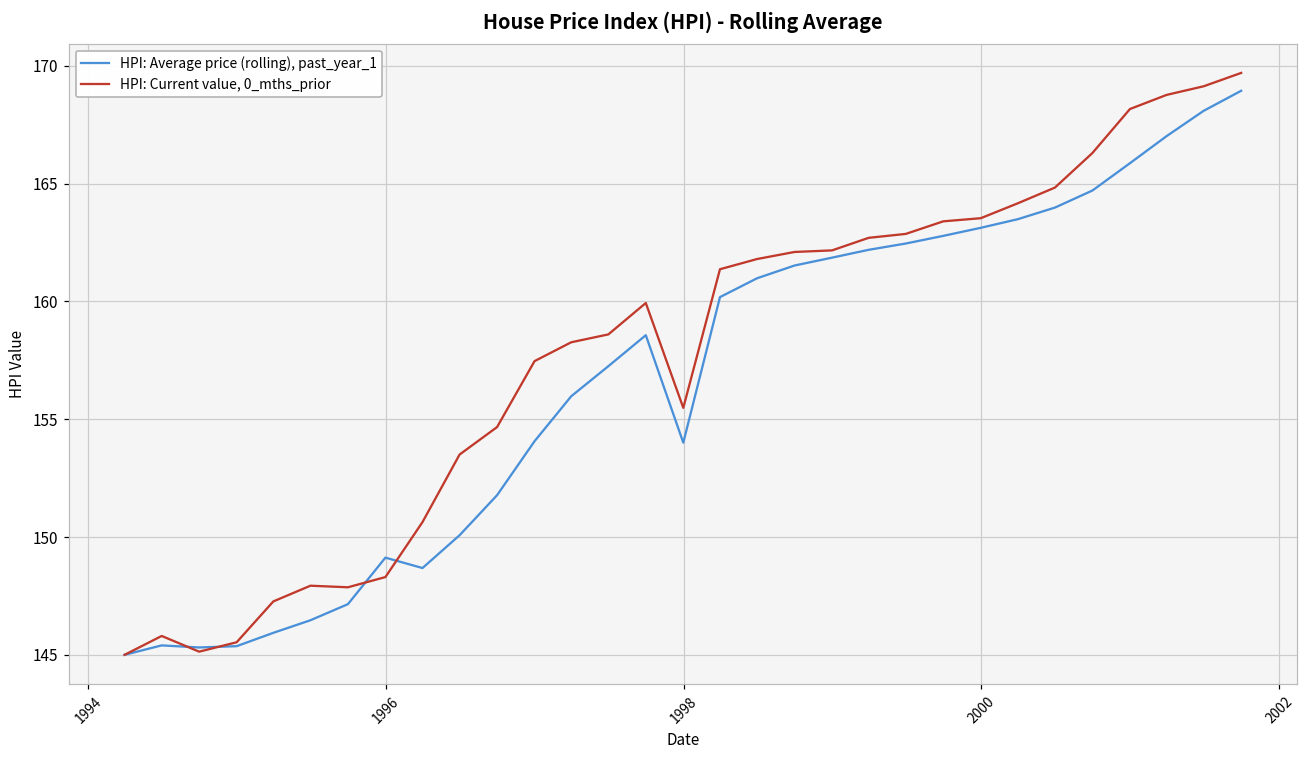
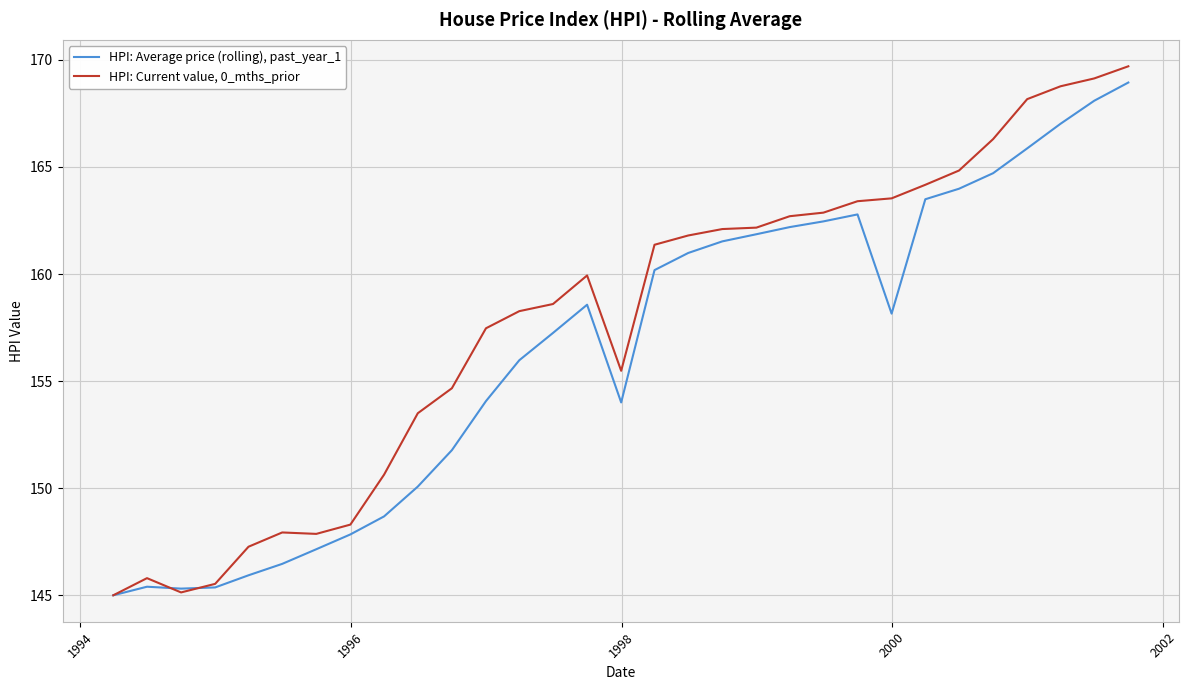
  {
    "HPI: Average price (rolling), past_year_1": {
-     "1996": 149.1,
+     "1996": 147.8,
      "1998": 154.0,
-     "2000": 163.1
+     "2000": 158.2
    },
    "HPI: Current value, 0_mths_prior": {
      "1996": 148.3,
      "1998": 155.5,
      "2000": 163.5
    }
  }
